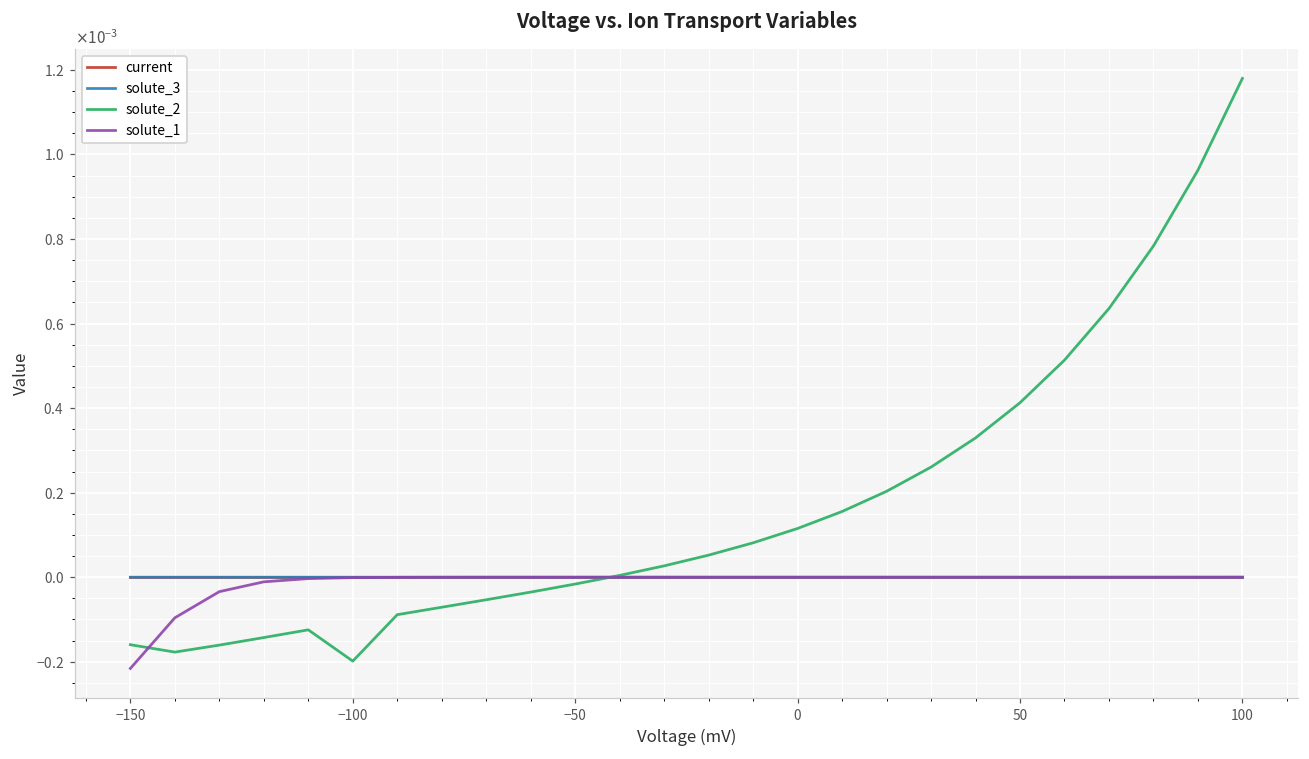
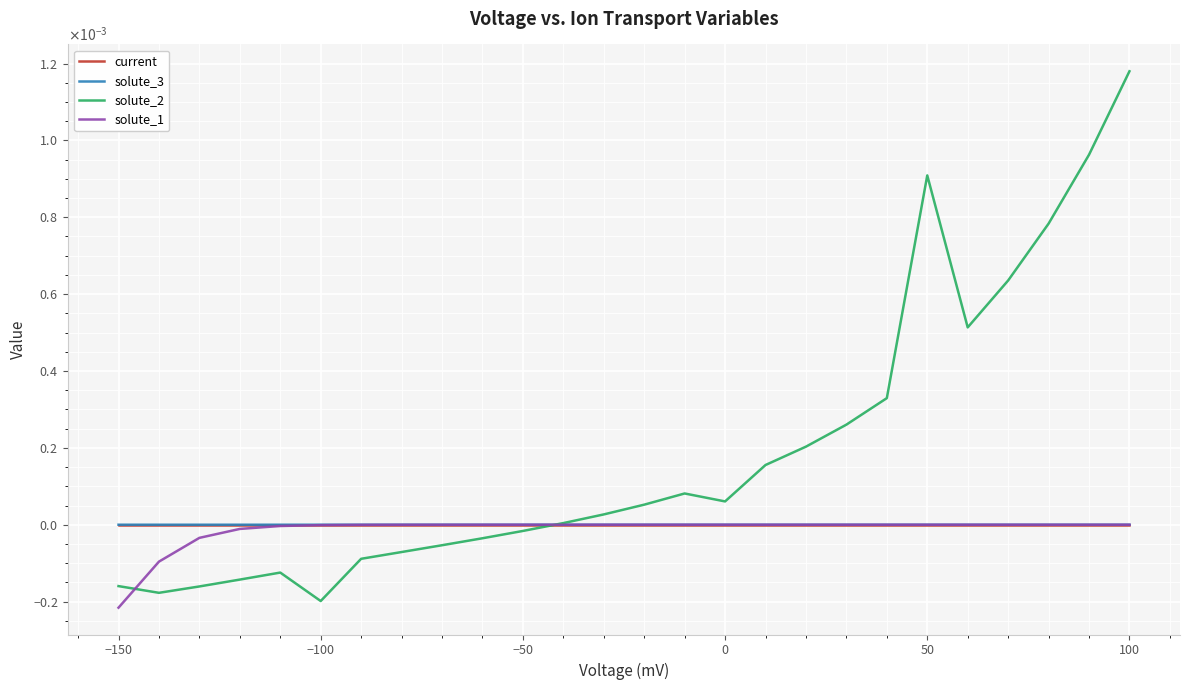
  {
    "solute_3": {
      "−150": 0.00000
    },
    "solute_2": {
      "−150": -0.00016,
      "−100": -0.00020,
      "−50": -0.00002,
-     "0": 0.00012,
-     "50": 0.00041,
+     "0": 0.00006,
+     "50": 0.00091,
      "100": 0.00118
    },
    "solute_1": {
      "−150": -0.00022
    }
  }
